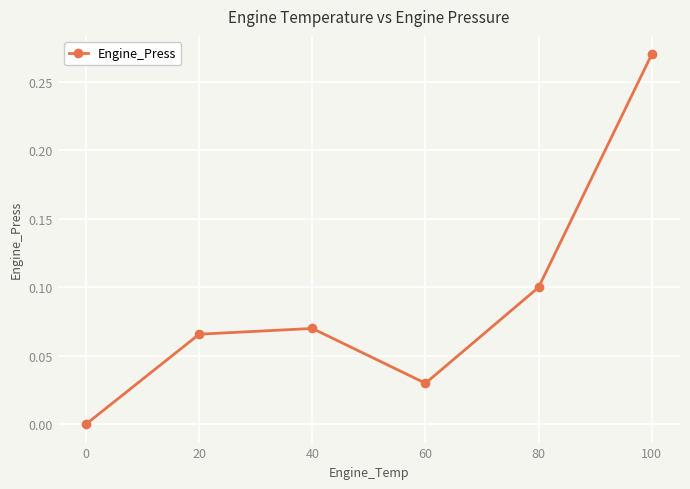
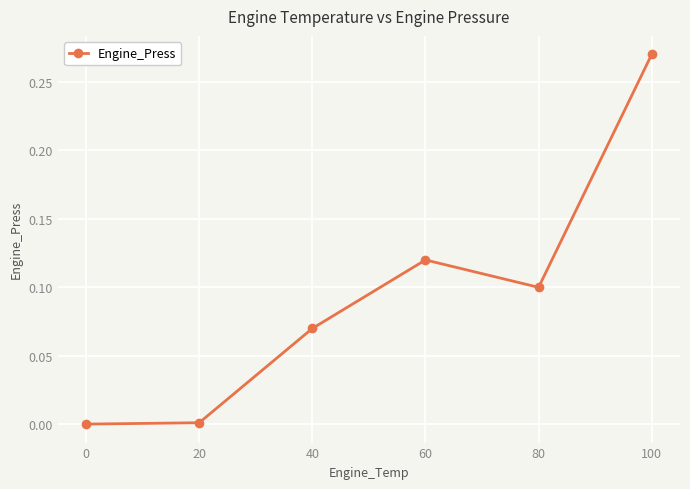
  {
    "0": 0.000,
-   "20": 0.066,
+   "20": 0.001,
    "40": 0.070,
-   "60": 0.03,
+   "60": 0.12,
    "80": 0.100,
    "100": 0.270
  }
